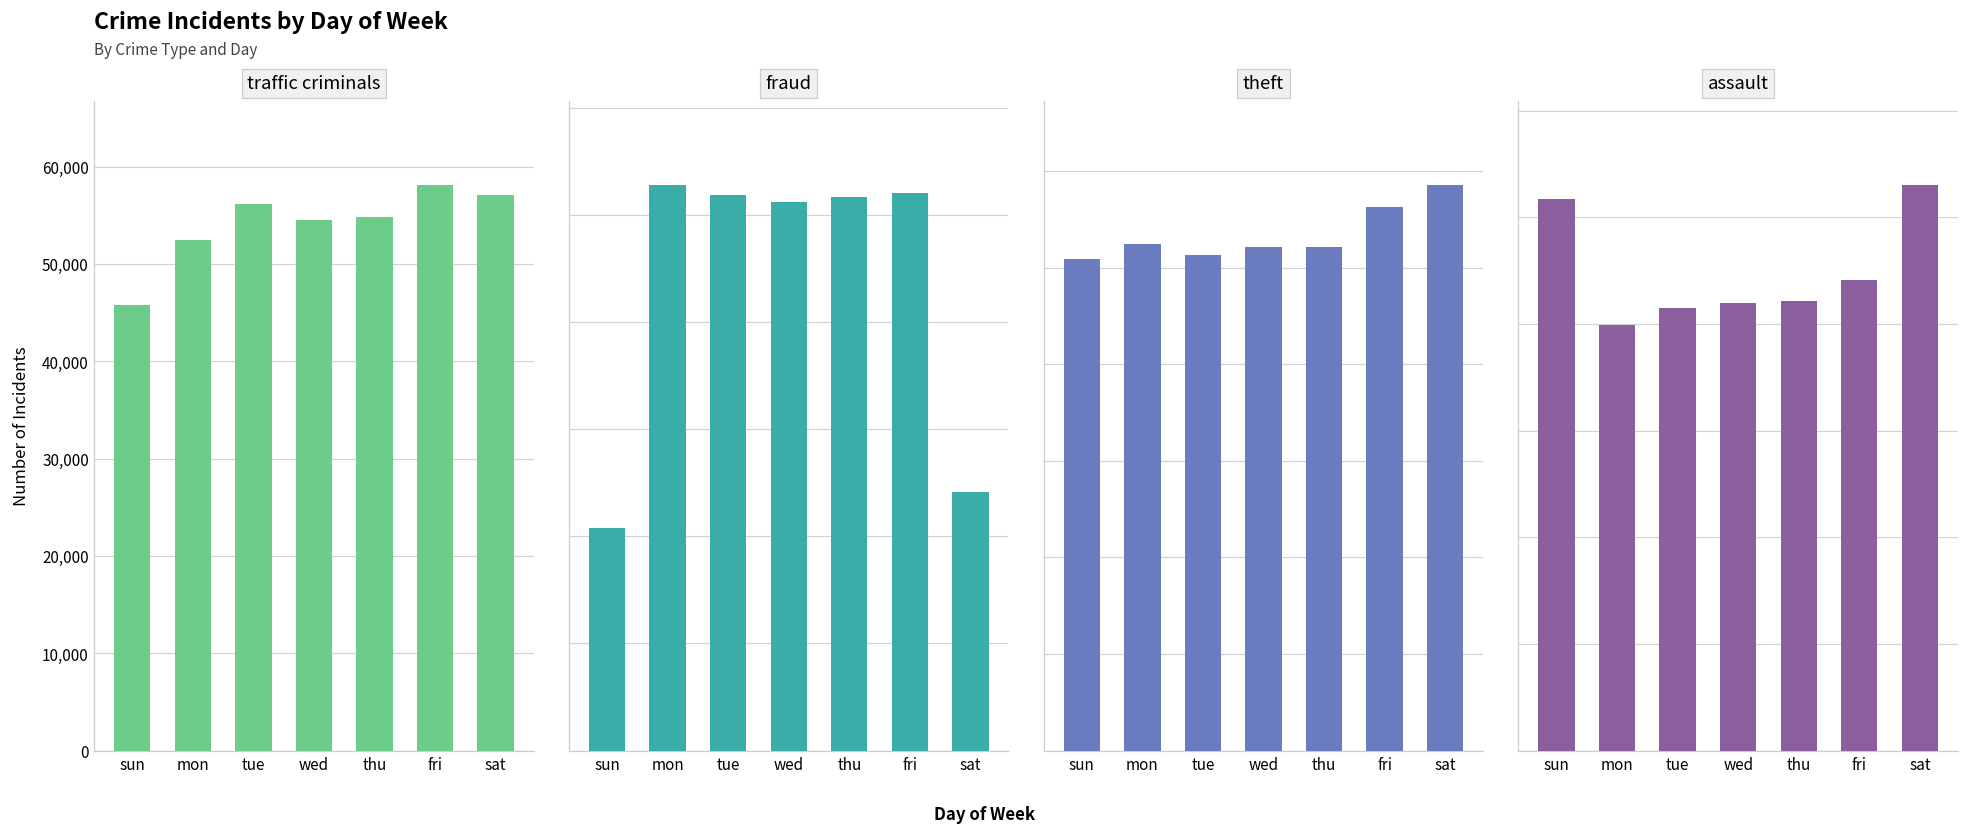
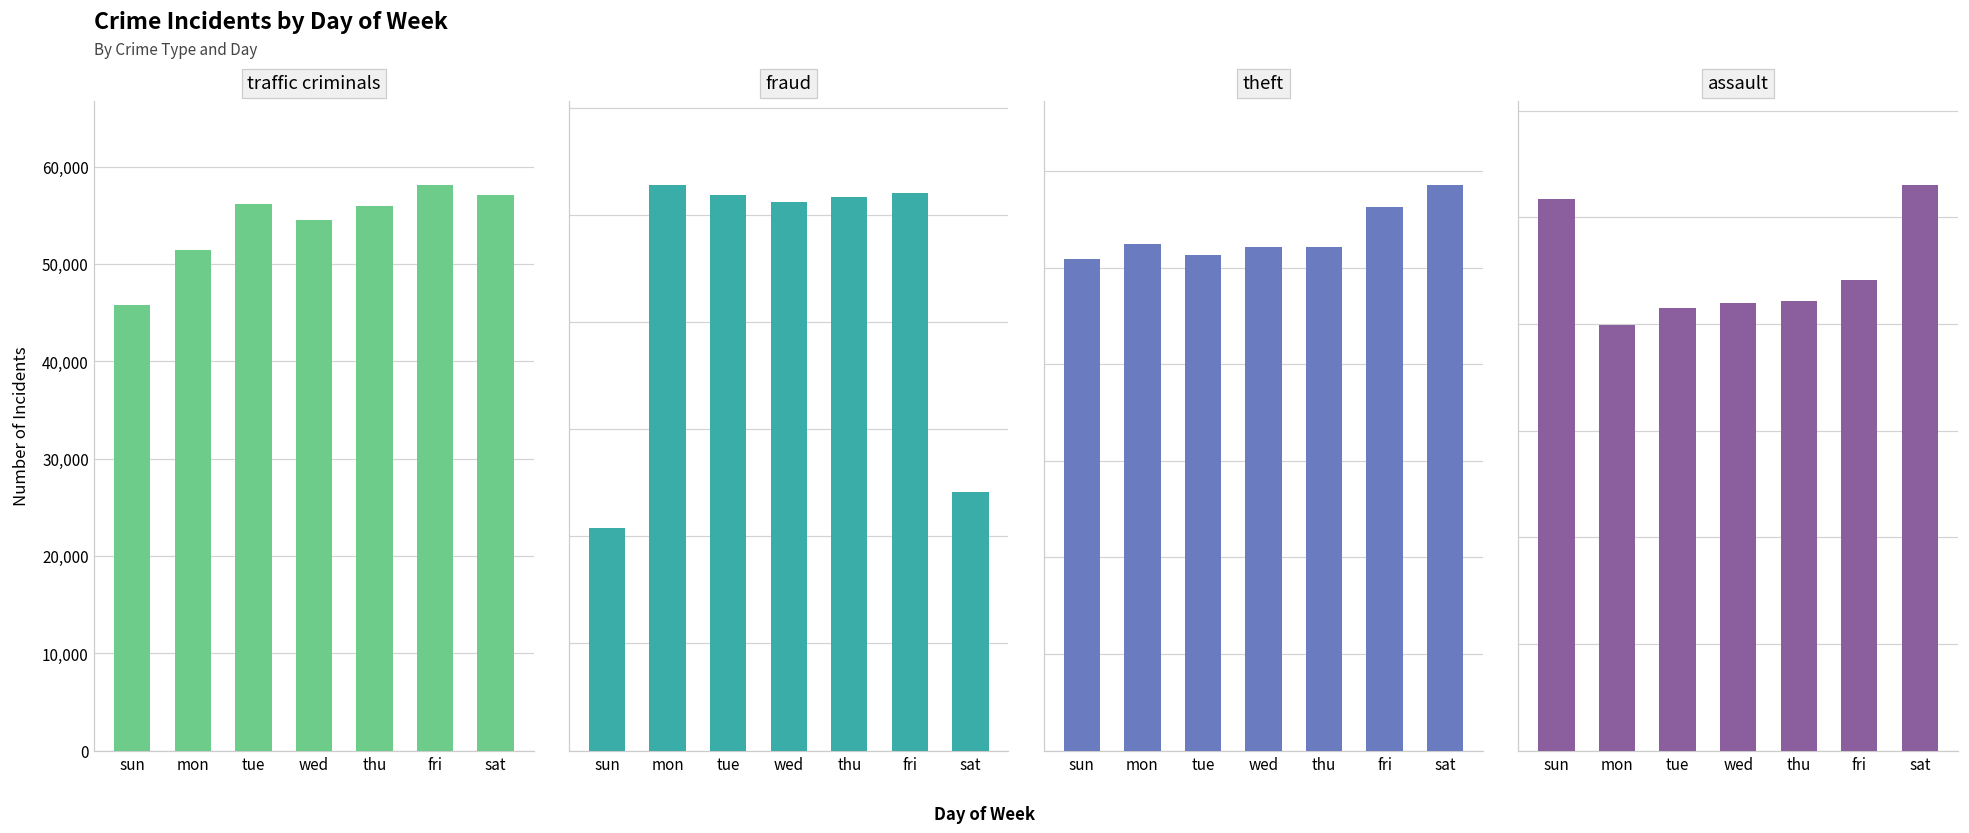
  {
    "traffic criminals": {
      "sun": "46,000",
-     "mon": "52,000",
+     "mon": "51,000",
      "tue": "56,000",
      "wed": "55,000",
-     "thu": "55,000",
+     "thu": "56,000",
      "fri": "58,000",
      "sat": "57,000"
    }
  }
